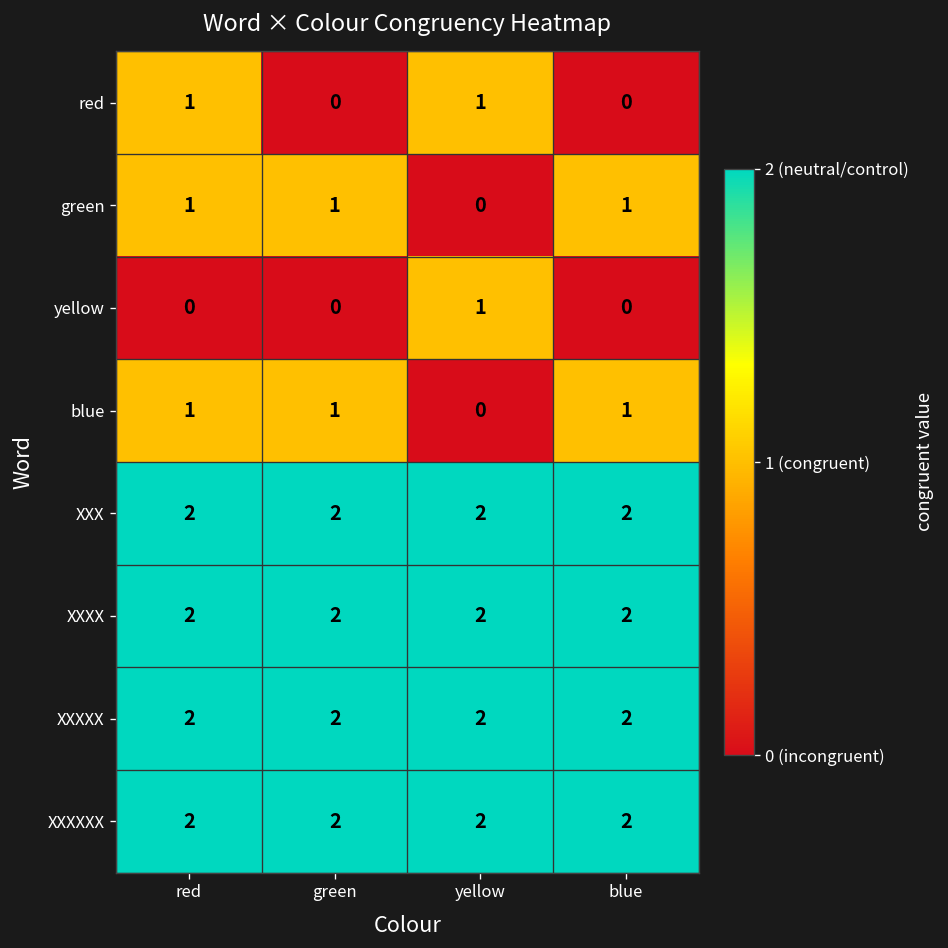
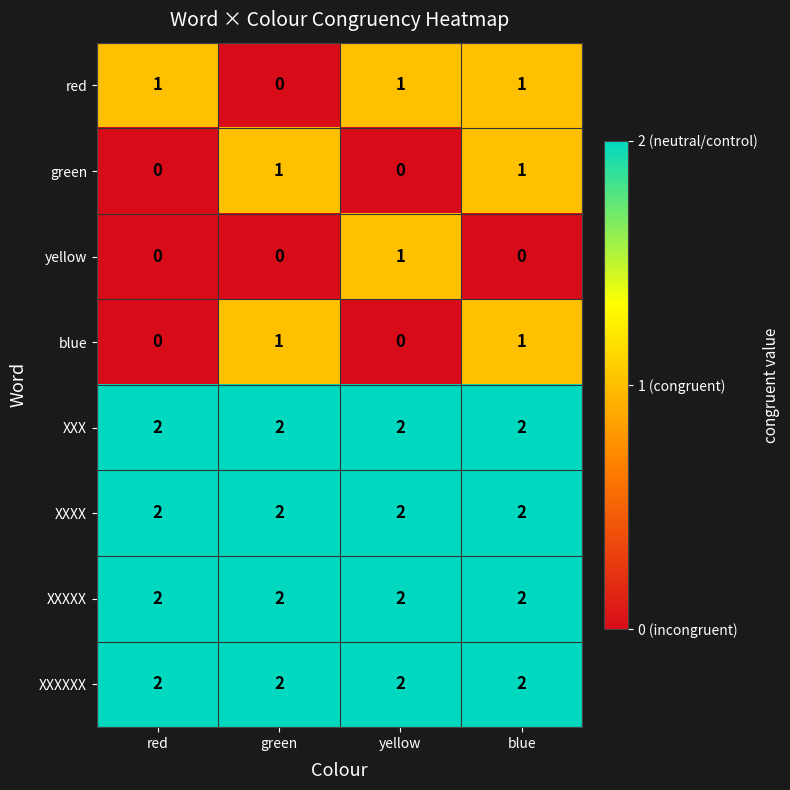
  {
    "red": {
      "red": 1,
      "green": 0,
      "yellow": 1,
-     "blue": 0
+     "blue": 1
    },
    "green": {
-     "red": 1,
+     "red": 0,
      "green": 1,
      "yellow": 0,
      "blue": 1
    },
    "yellow": {
      "red": 0,
      "green": 0,
      "yellow": 1,
      "blue": 0
    },
    "blue": {
-     "red": 1,
+     "red": 0,
      "green": 1,
      "yellow": 0,
      "blue": 1
    },
    "XXX": {
      "red": 2,
      "green": 2,
      "yellow": 2,
      "blue": 2
    },
    "XXXX": {
      "red": 2,
      "green": 2,
      "yellow": 2,
      "blue": 2
    },
    "XXXXX": {
      "red": 2,
      "green": 2,
      "yellow": 2,
      "blue": 2
    },
    "XXXXXX": {
      "red": 2,
      "green": 2,
      "yellow": 2,
      "blue": 2
    }
  }
